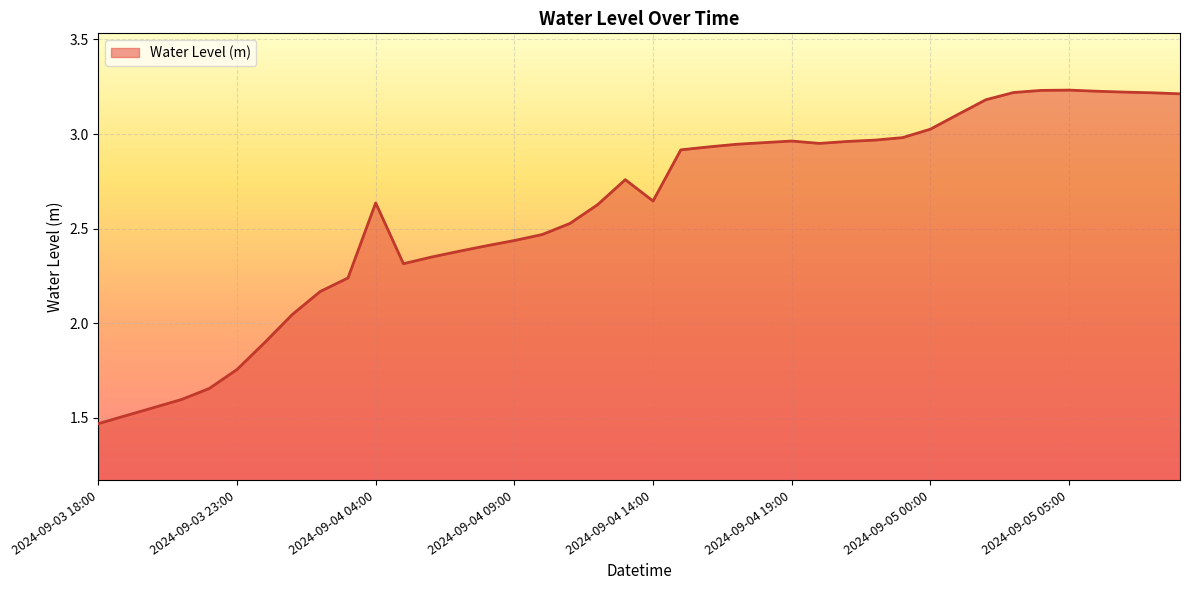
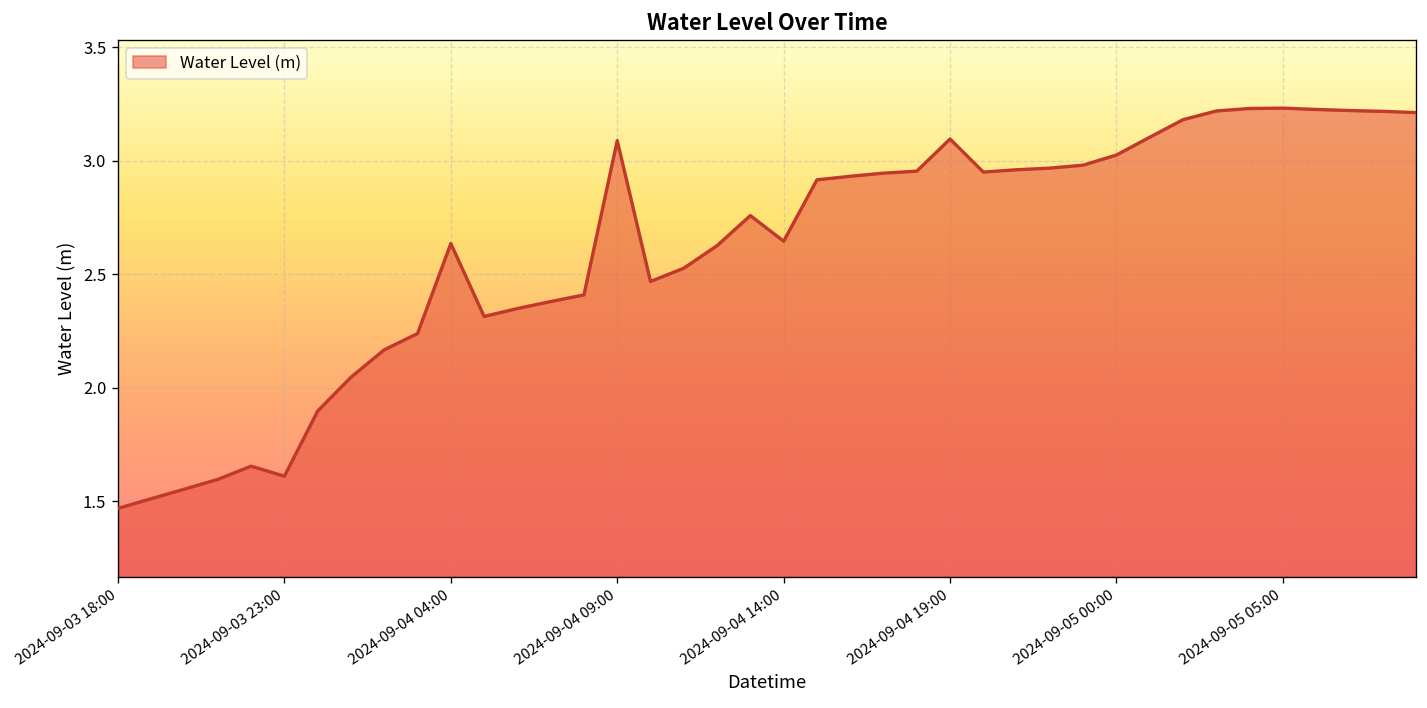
  {
    "2024-09-03 18:00": 1.47,
-   "2024-09-03 23:00": 1.76,
+   "2024-09-03 23:00": 1.61,
    "2024-09-04 04:00": 2.64,
-   "2024-09-04 09:00": 2.44,
+   "2024-09-04 09:00": 3.09,
    "2024-09-04 14:00": 2.65,
-   "2024-09-04 19:00": 2.96,
+   "2024-09-04 19:00": 3.10,
    "2024-09-05 00:00": 3.03,
    "2024-09-05 05:00": 3.23
  }
